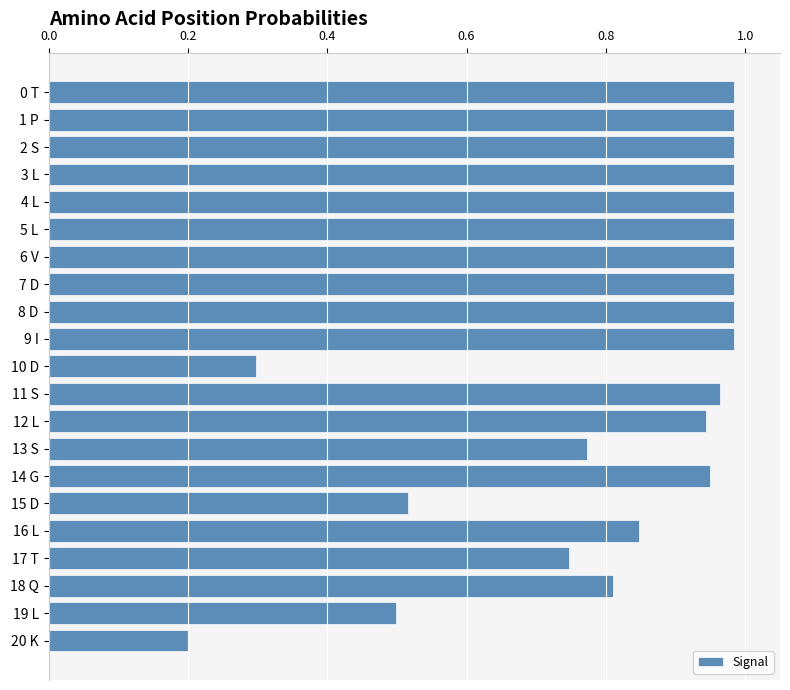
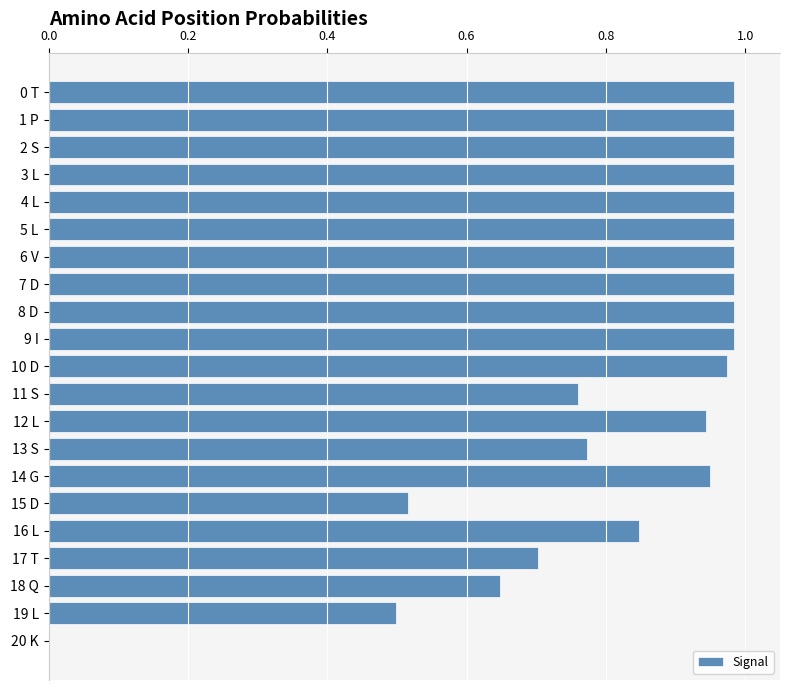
  {
    "0 T": 0.98,
    "1 P": 0.98,
    "2 S": 0.98,
    "3 L": 0.98,
    "4 L": 0.98,
    "5 L": 0.98,
    "6 V": 0.98,
    "7 D": 0.98,
    "8 D": 0.98,
    "9 I": 0.98,
-   "10 D": 0.30,
-   "11 S": 0.96,
+   "10 D": 0.97,
+   "11 S": 0.76,
    "12 L": 0.94,
    "13 S": 0.77,
    "14 G": 0.95,
    "15 D": 0.52,
    "16 L": 0.85,
-   "17 T": 0.75,
-   "18 Q": 0.81,
+   "17 T": 0.70,
+   "18 Q": 0.65,
    "19 L": 0.50,
-   "20 K": 0.2
+   "20 K": 0.0
  }
